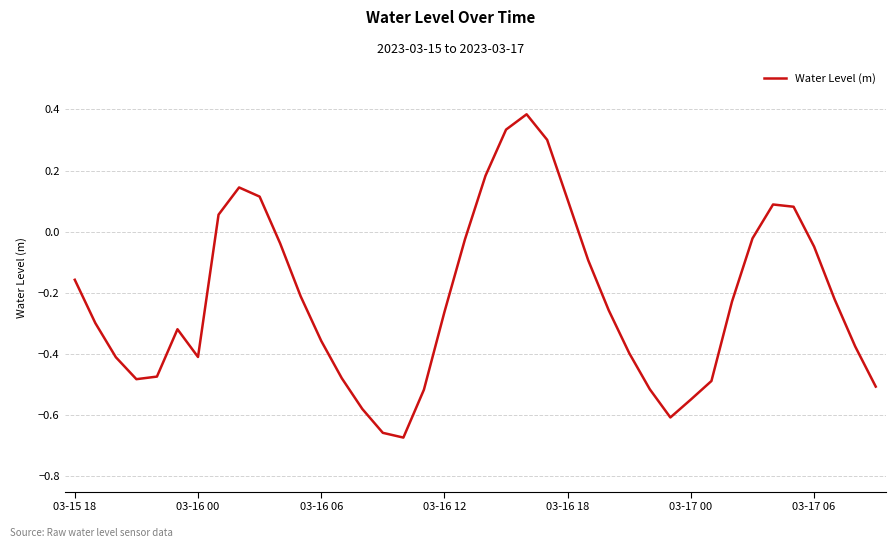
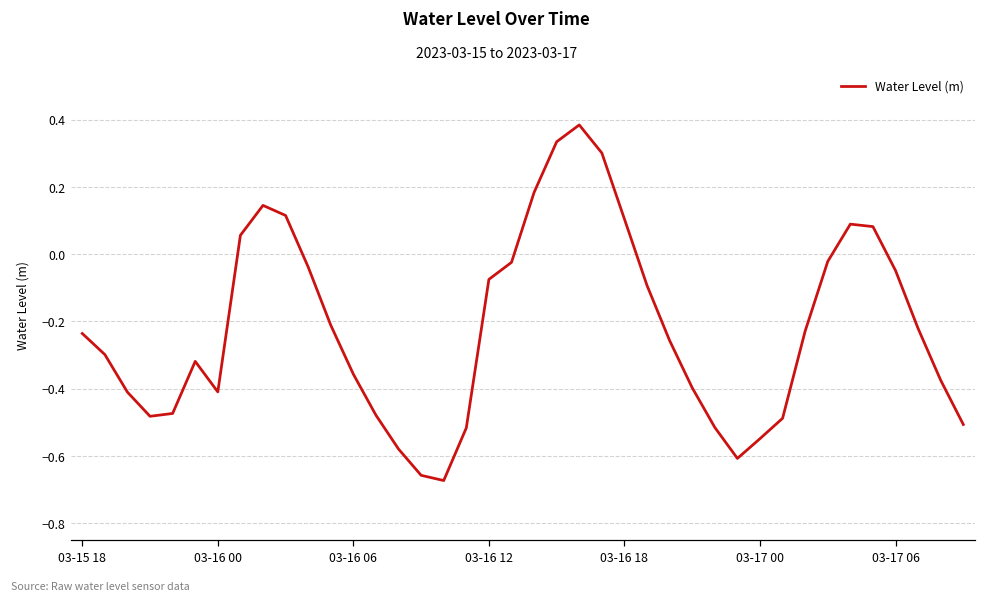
  {
-   "03-15 18": -0.16,
+   "03-15 18": -0.24,
    "03-16 00": -0.41,
    "03-16 06": -0.36,
-   "03-16 12": -0.26,
+   "03-16 12": -0.08,
    "03-16 18": 0.10,
    "03-17 00": -0.55,
    "03-17 06": -0.05
  }
